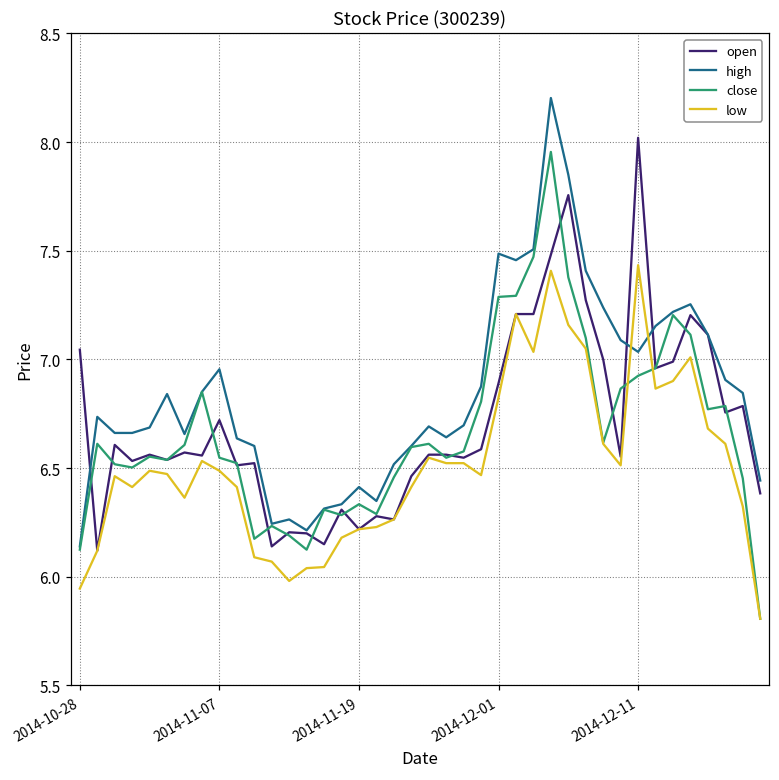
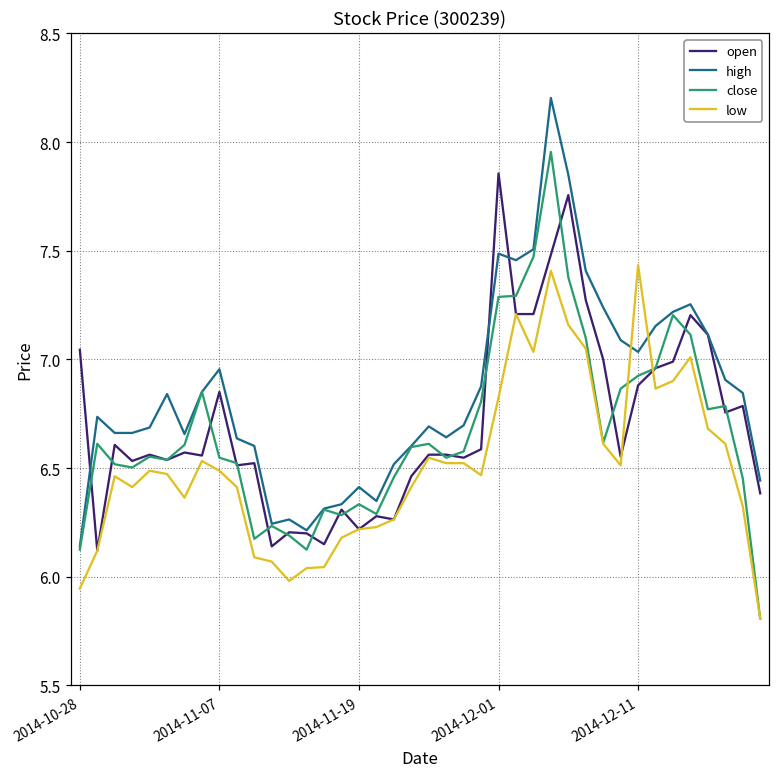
  {
    "open": {
      "2014-10-28": 7.05,
-     "2014-11-07": 6.72,
-     "2014-12-01": 6.89,
-     "2014-12-11": 8.02
+     "2014-11-07": 6.85,
+     "2014-12-01": 7.86,
+     "2014-12-11": 6.88
    },
    "low": {
      "2014-10-28": 5.95,
      "2014-11-07": 6.49,
      "2014-12-01": 6.83,
      "2014-12-11": 7.43
    }
  }
